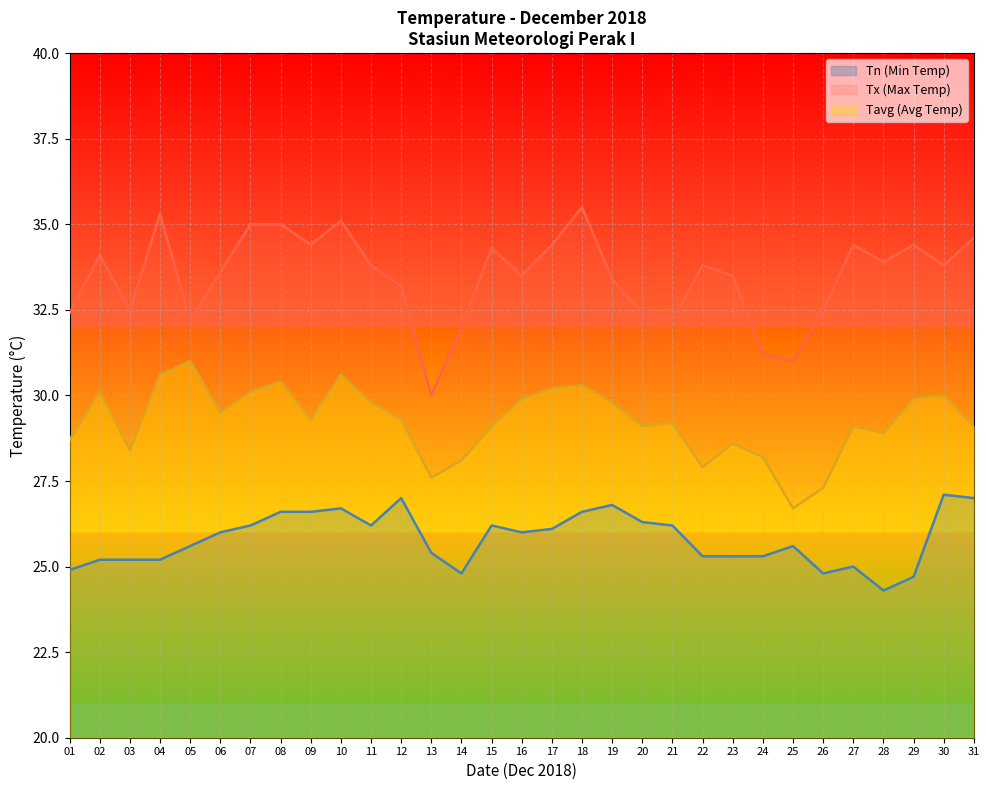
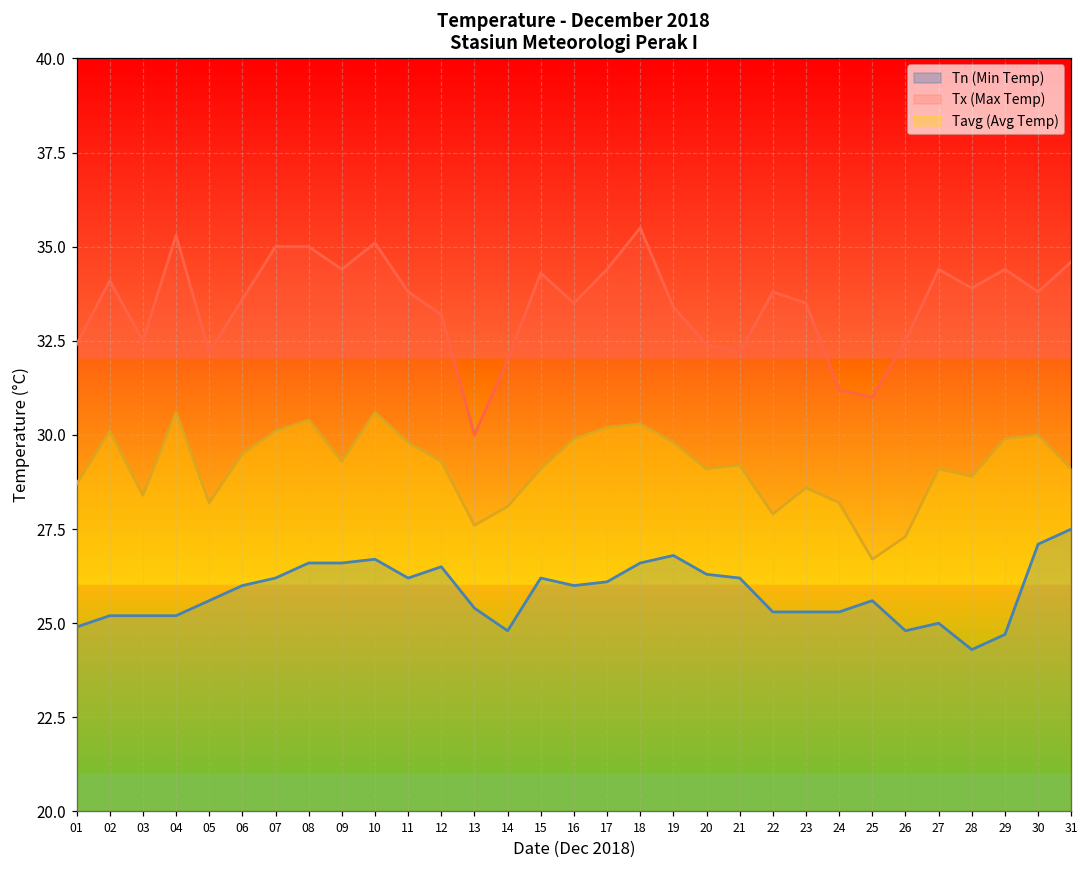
  {
    "Tn (Min Temp)": {
      "01": 24.9,
      "02": 25.2,
      "03": 25.2,
      "04": 25.2,
      "05": 25.6,
      "06": 26.0,
      "07": 26.2,
      "08": 26.6,
      "09": 26.6,
      "10": 26.7,
      "11": 26.2,
-     "12": 27.0,
+     "12": 26.5,
      "13": 25.4,
      "14": 24.8,
      "15": 26.2,
      "16": 26.0,
      "17": 26.1,
      "18": 26.6,
      "19": 26.8,
      "20": 26.3,
      "21": 26.2,
      "22": 25.3,
      "23": 25.3,
      "24": 25.3,
      "25": 25.6,
      "26": 24.8,
      "27": 25.0,
      "28": 24.3,
      "29": 24.7,
      "30": 27.1,
-     "31": 27.0
+     "31": 27.5
    },
    "Tx (Max Temp)": {
      "01": 32.4,
      "02": 34.1,
      "03": 32.5,
      "04": 35.3,
      "05": 32.2,
      "06": 33.6,
      "07": 35.0,
      "08": 35.0,
      "09": 34.4,
      "10": 35.1,
      "11": 33.8,
      "12": 33.2,
      "13": 30.0,
      "14": 32.0,
      "15": 34.3,
      "16": 33.5,
      "17": 34.4,
      "18": 35.5,
      "19": 33.4,
      "20": 32.4,
      "21": 32.2,
      "22": 33.8,
      "23": 33.5,
      "24": 31.2,
      "25": 31.0,
      "26": 32.5,
      "27": 34.4,
      "28": 33.9,
      "29": 34.4,
      "30": 33.8,
      "31": 34.6
    },
    "Tavg (Avg Temp)": {
      "01": 28.7,
      "02": 30.1,
      "03": 28.4,
      "04": 30.6,
-     "05": 31.0,
+     "05": 28.2,
      "06": 29.5,
      "07": 30.1,
      "08": 30.4,
      "09": 29.3,
      "10": 30.6,
      "11": 29.8,
      "12": 29.3,
      "13": 27.6,
      "14": 28.1,
      "15": 29.1,
      "16": 29.9,
      "17": 30.2,
      "18": 30.3,
      "19": 29.8,
      "20": 29.1,
      "21": 29.2,
      "22": 27.9,
      "23": 28.6,
      "24": 28.2,
      "25": 26.7,
      "26": 27.3,
      "27": 29.1,
      "28": 28.9,
      "29": 29.9,
      "30": 30.0,
      "31": 29.1
    }
  }
